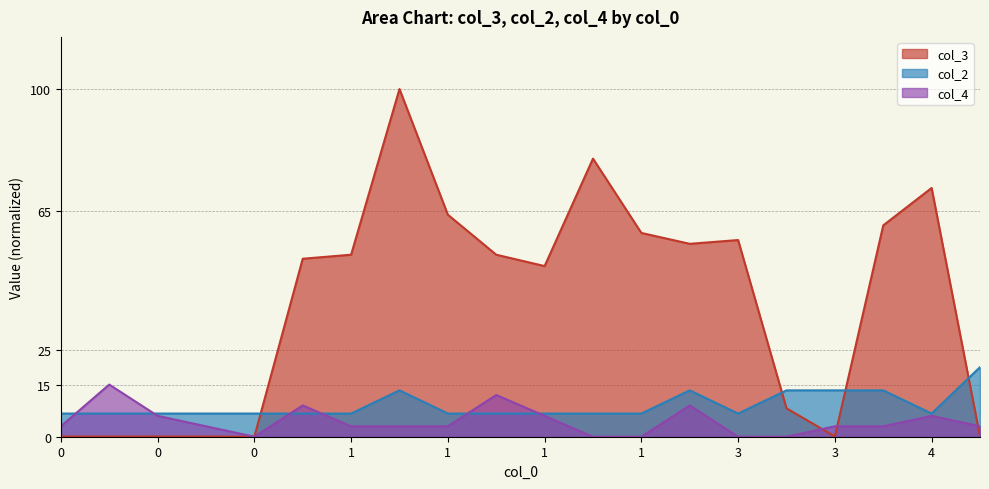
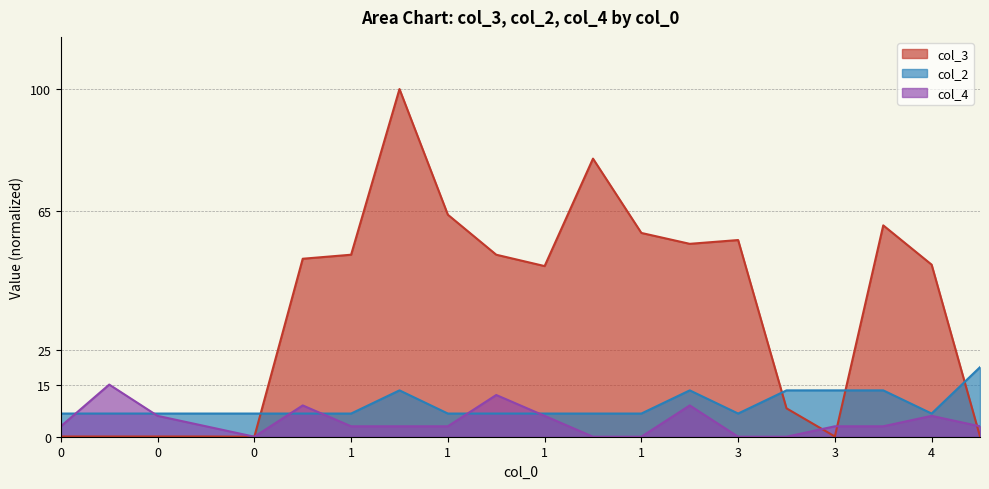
  {
    "col_3": {
-     "4": 72
+     "4": 49
    }
  }
